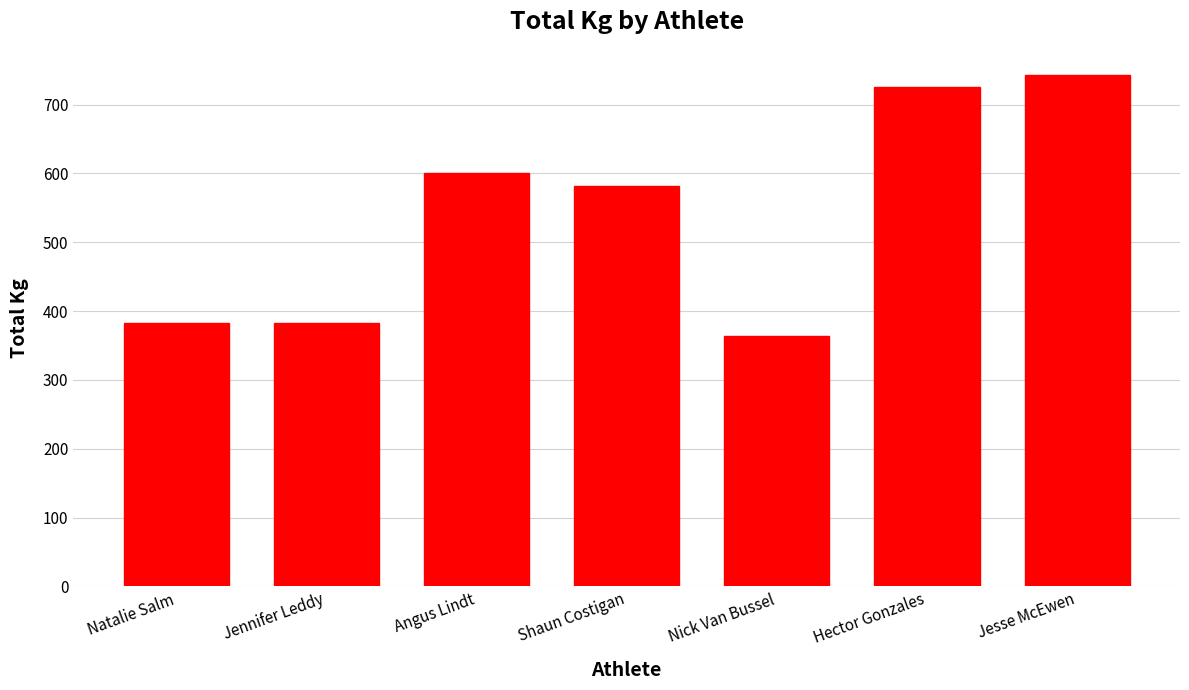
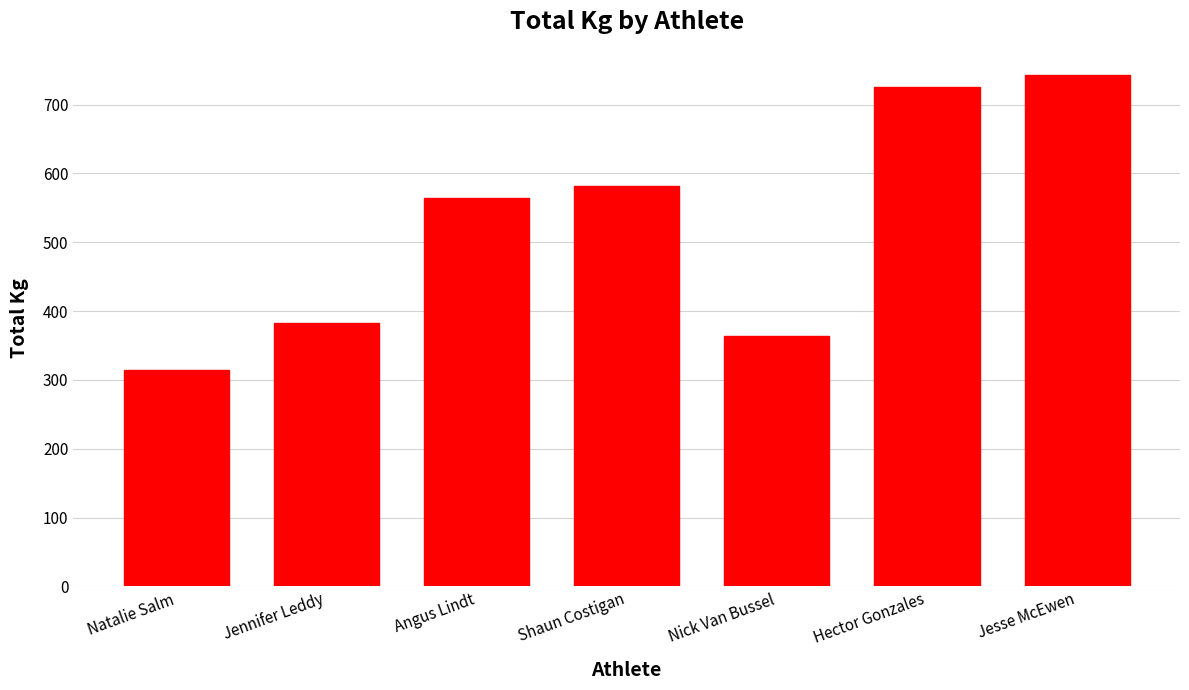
  {
-   "Natalie Salm": 380,
+   "Natalie Salm": 320,
    "Jennifer Leddy": 380,
-   "Angus Lindt": 600,
+   "Angus Lindt": 560,
    "Shaun Costigan": 580,
    "Nick Van Bussel": 360,
    "Hector Gonzales": 730,
    "Jesse McEwen": 740
  }
